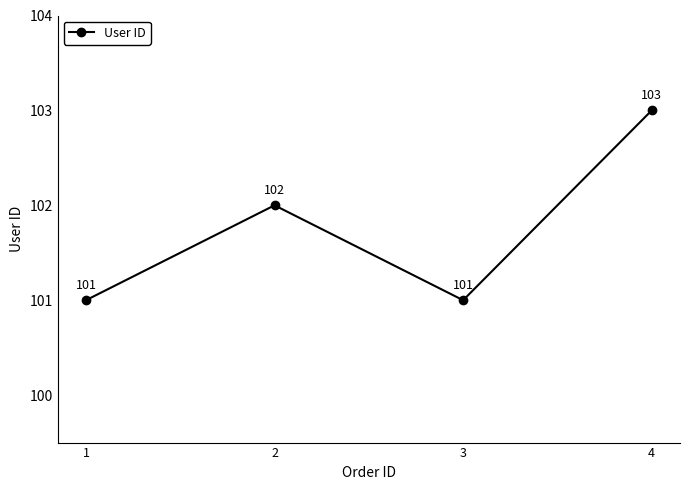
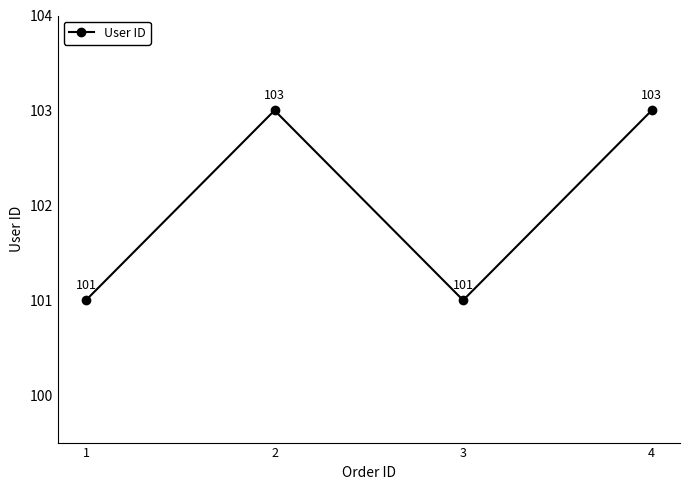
  {
    "1": 101,
-   "2": 102,
+   "2": 103,
    "3": 101,
    "4": 103
  }
